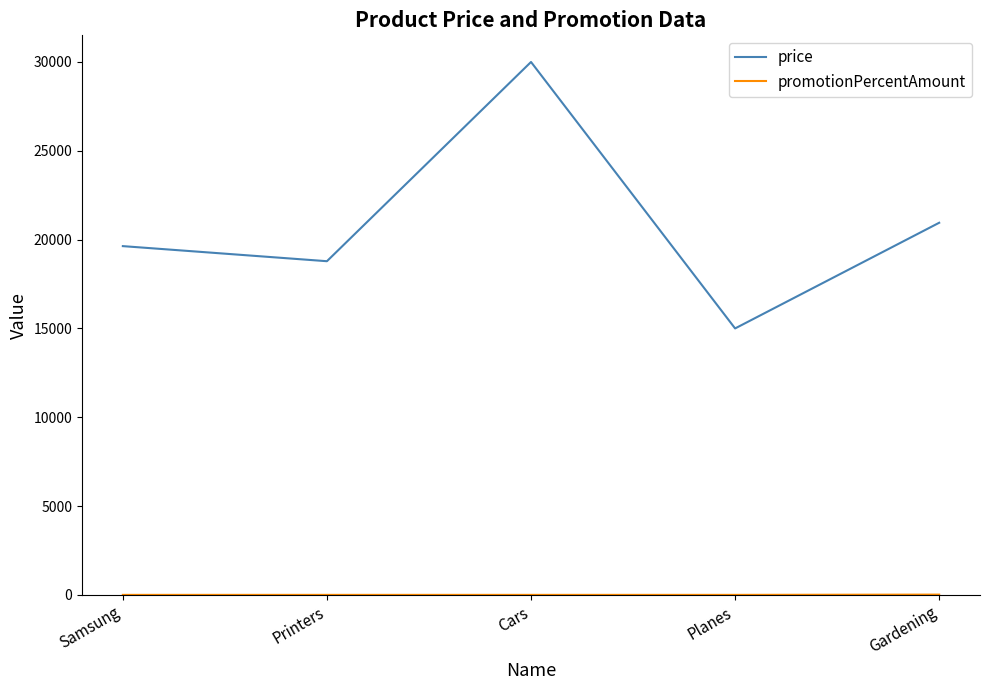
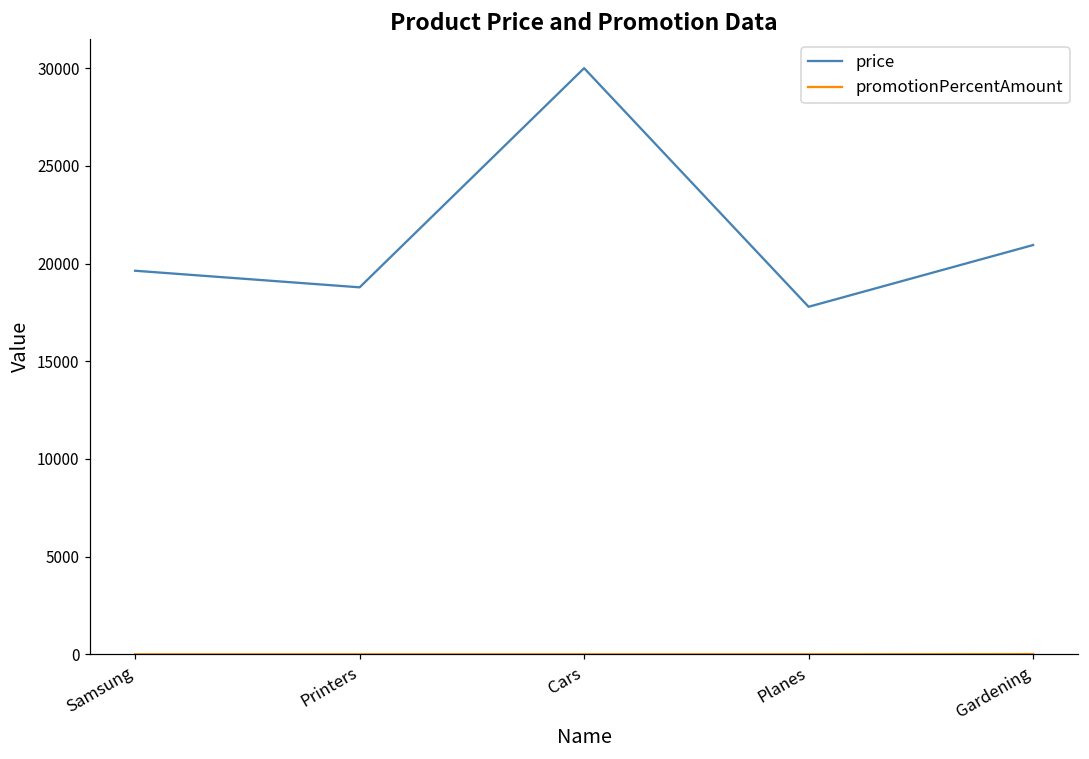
  {
    "price": {
      "Samsung": 19600,
      "Printers": 18800,
      "Cars": 30000,
-     "Planes": 15000,
+     "Planes": 17800,
      "Gardening": 20900
    },
    "promotionPercentAmount": {
      "Samsung": 0,
      "Printers": 0,
      "Cars": 0,
      "Planes": 0,
      "Gardening": 0
    }
  }
